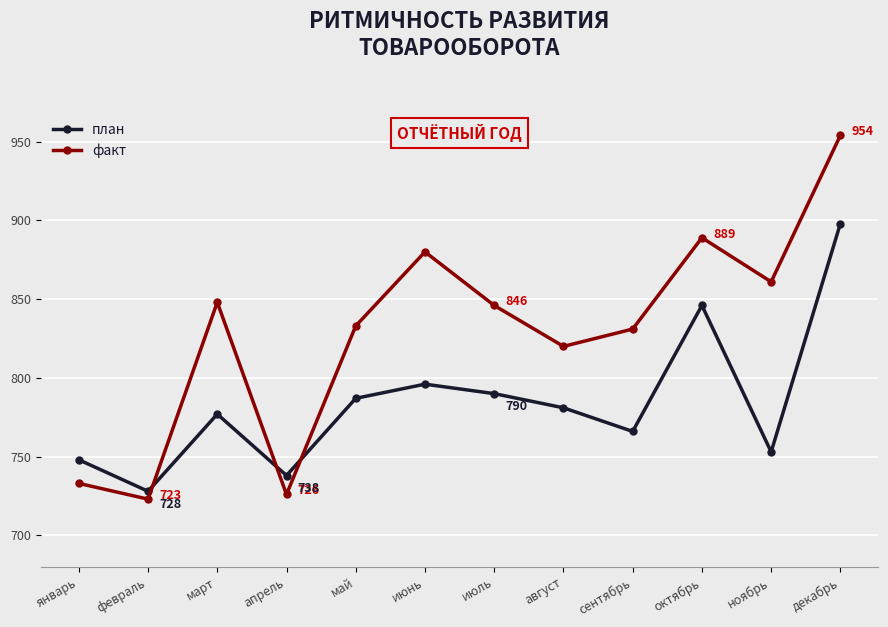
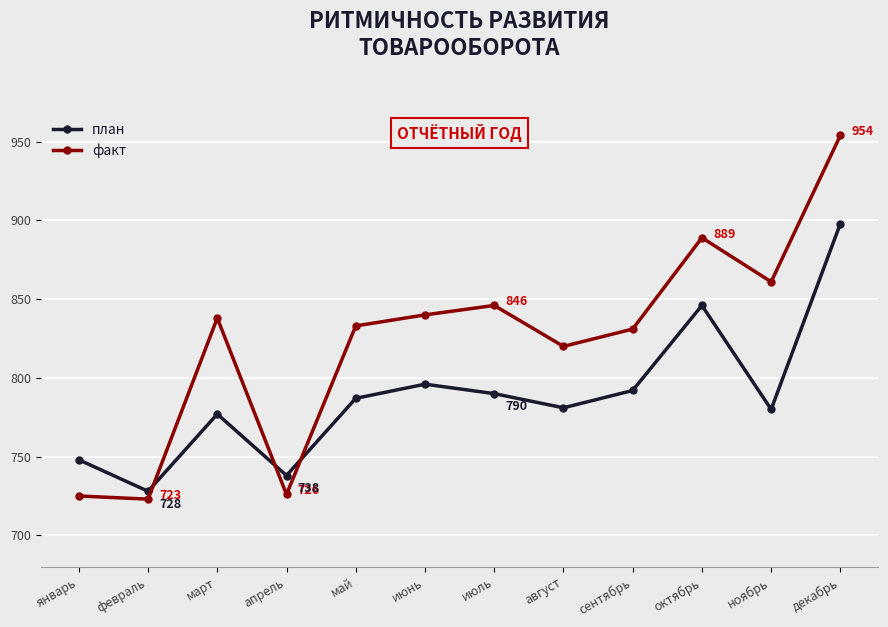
  {
    "план": {
      "январь": 748,
      "март": 777,
      "май": 787,
      "июнь": 796,
      "август": 781,
-     "сентябрь": 766,
+     "сентябрь": 792,
      "октябрь": 846,
-     "ноябрь": 753,
+     "ноябрь": 780,
      "декабрь": 898
    },
    "факт": {
-     "январь": 733,
-     "март": 848,
+     "январь": 725,
+     "март": 838,
      "май": 833,
-     "июнь": 880,
+     "июнь": 840,
      "август": 820,
      "сентябрь": 831,
      "ноябрь": 861
    }
  }
